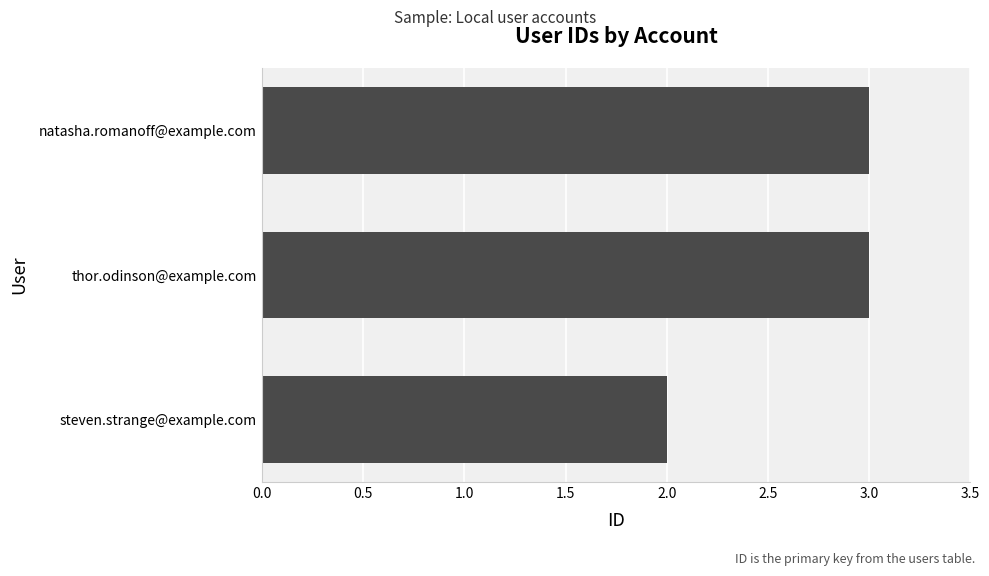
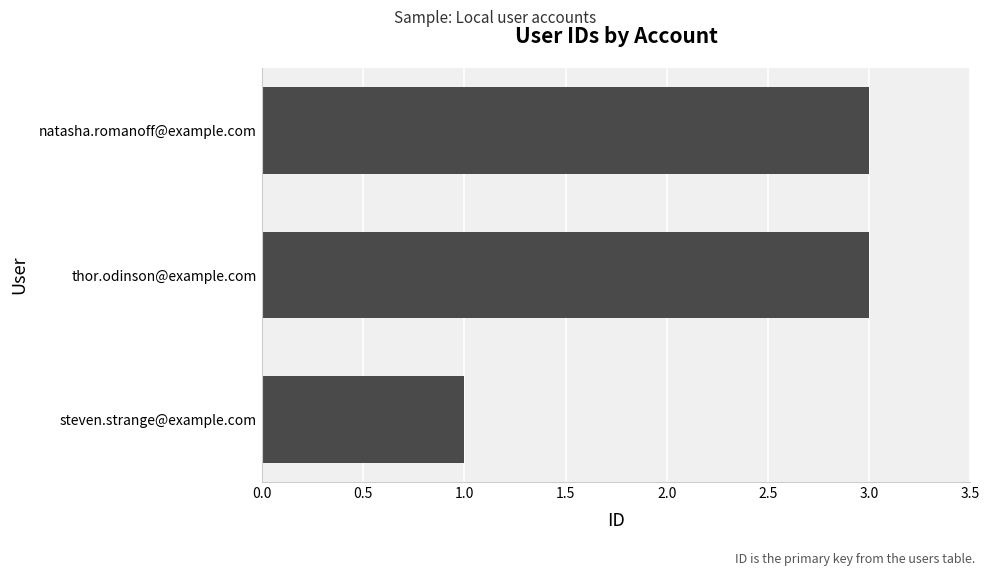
  {
    "natasha.romanoff@example.com": 3,
    "thor.odinson@example.com": 3,
-   "steven.strange@example.com": 2
+   "steven.strange@example.com": 1
  }
